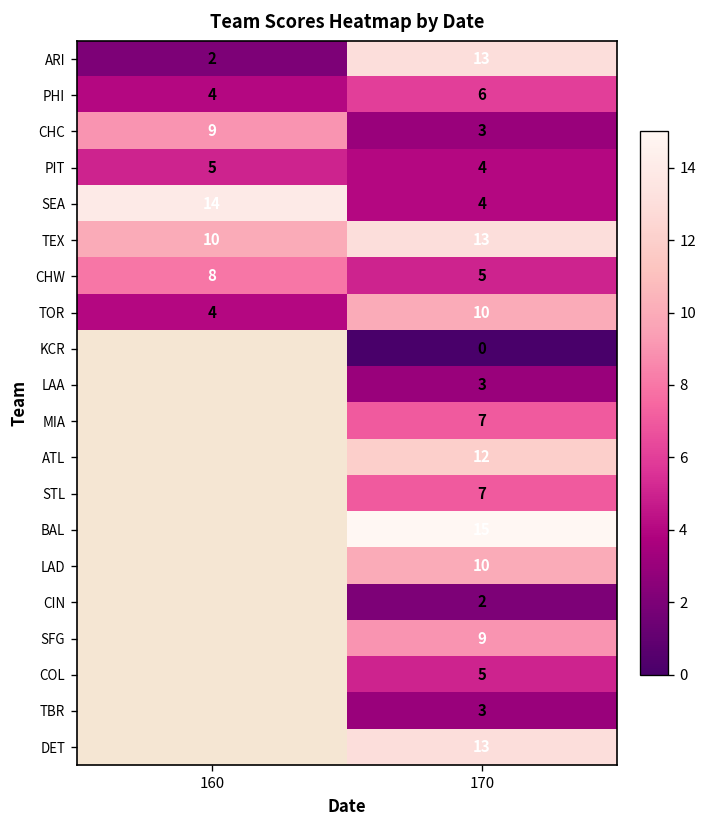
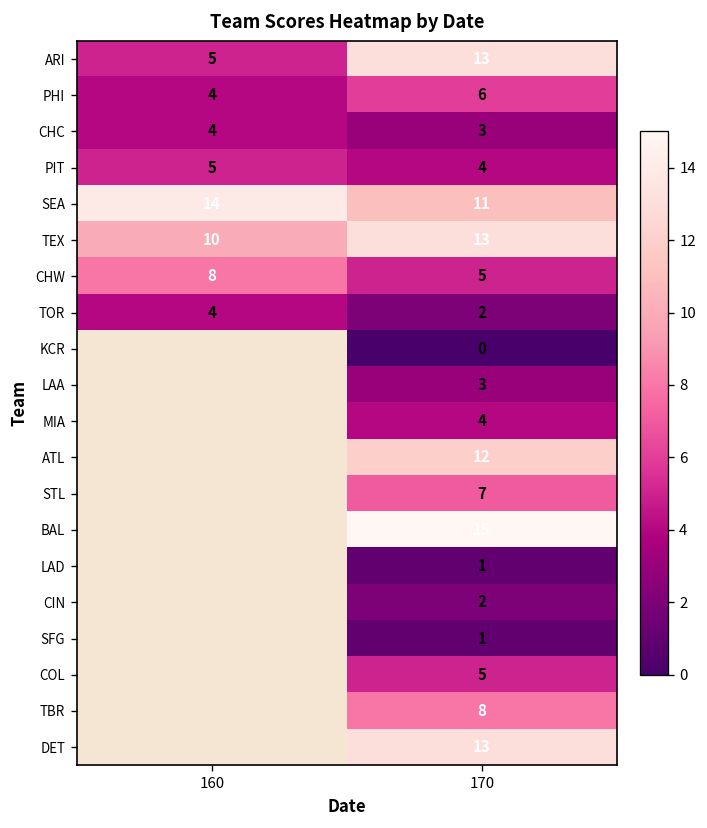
  {
    "ARI": {
-     "160": 2
+     "160": 5
    },
    "PHI": {
      "160": 4,
      "170": 6
    },
    "CHC": {
-     "160": 9,
+     "160": 4,
      "170": 3
    },
    "PIT": {
      "160": 5,
      "170": 4
    },
    "SEA": {
-     "170": 4
+     "170": 11
    },
    "TEX": {
      "160": 10
    },
    "CHW": {
      "160": 8,
      "170": 5
    },
    "TOR": {
      "160": 4,
-     "170": 10
+     "170": 2
    },
    "KCR": {
      "170": 0
    },
    "LAA": {
      "170": 3
    },
    "MIA": {
-     "170": 7
+     "170": 4
    },
    "ATL": {
      "170": 12
    },
    "STL": {
      "170": 7
    },
    "LAD": {
-     "170": 10
+     "170": 1
    },
    "CIN": {
      "170": 2
    },
    "SFG": {
-     "170": 9
+     "170": 1
    },
    "COL": {
      "170": 5
    },
    "TBR": {
-     "170": 3
+     "170": 8
    }
  }
